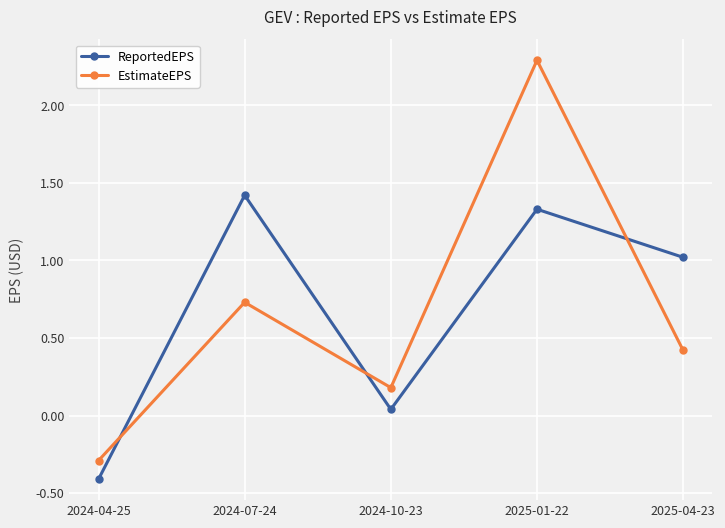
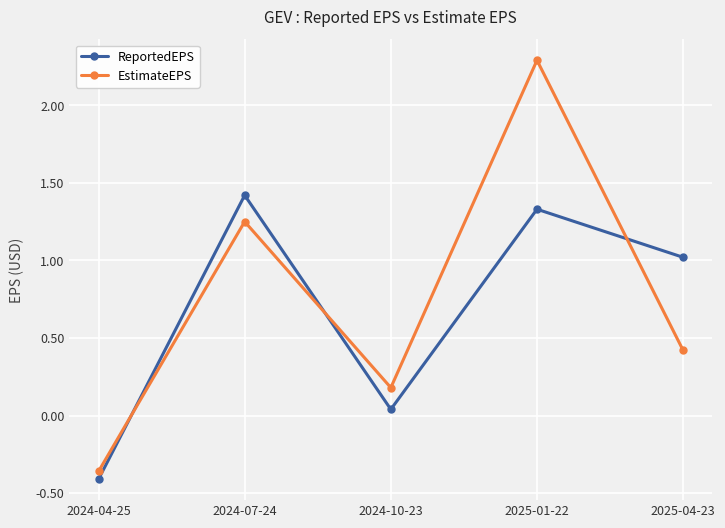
  {
    "ReportedEPS": {
      "2024-04-25": -0.41,
      "2024-07-24": 1.42,
      "2024-10-23": 0.04,
      "2025-01-22": 1.33,
      "2025-04-23": 1.02
    },
    "EstimateEPS": {
-     "2024-04-25": -0.29,
-     "2024-07-24": 0.73,
+     "2024-04-25": -0.36,
+     "2024-07-24": 1.25,
      "2024-10-23": 0.18,
      "2025-01-22": 2.29,
      "2025-04-23": 0.42
    }
  }
